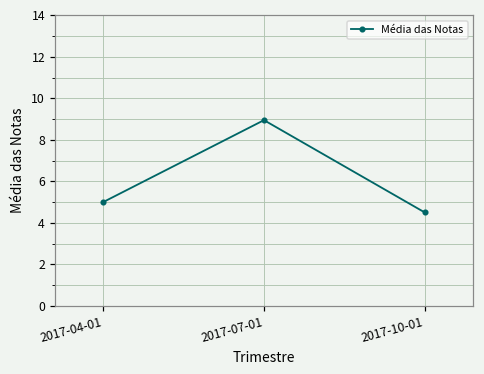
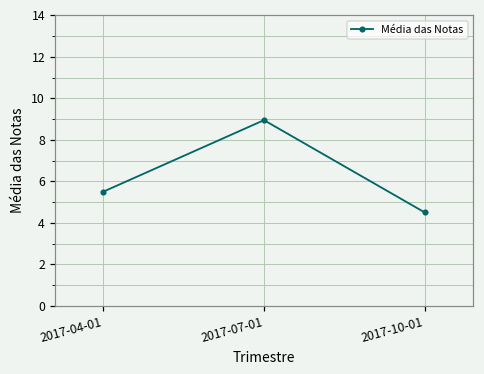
  {
-   "2017-04-01": 5.0,
+   "2017-04-01": 5.5,
    "2017-07-01": 9.0,
    "2017-10-01": 4.5
  }
